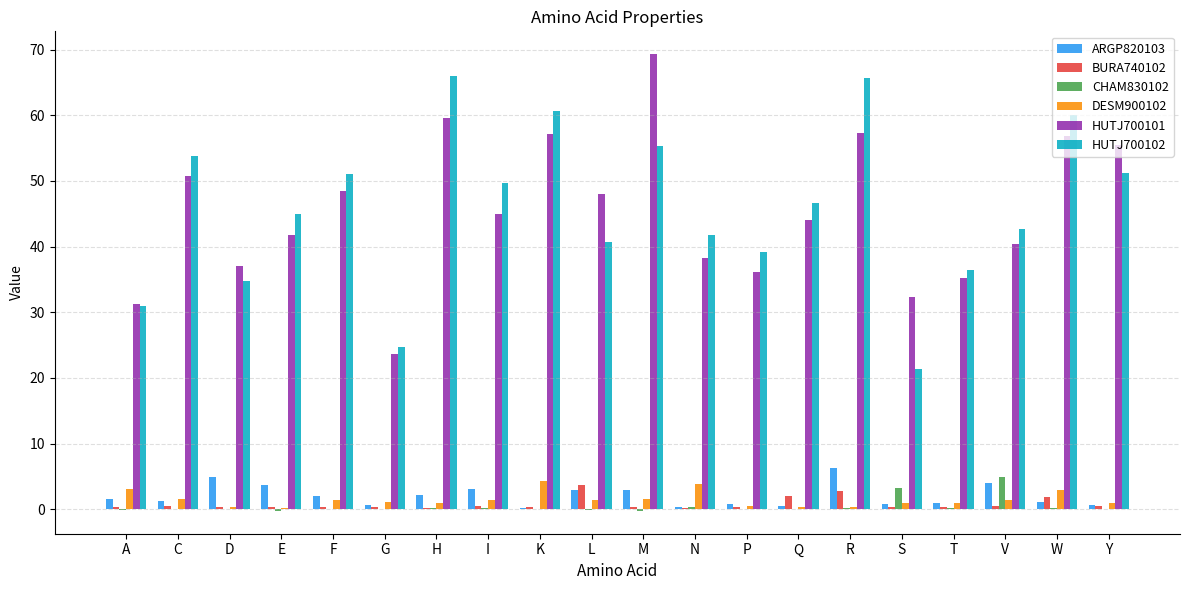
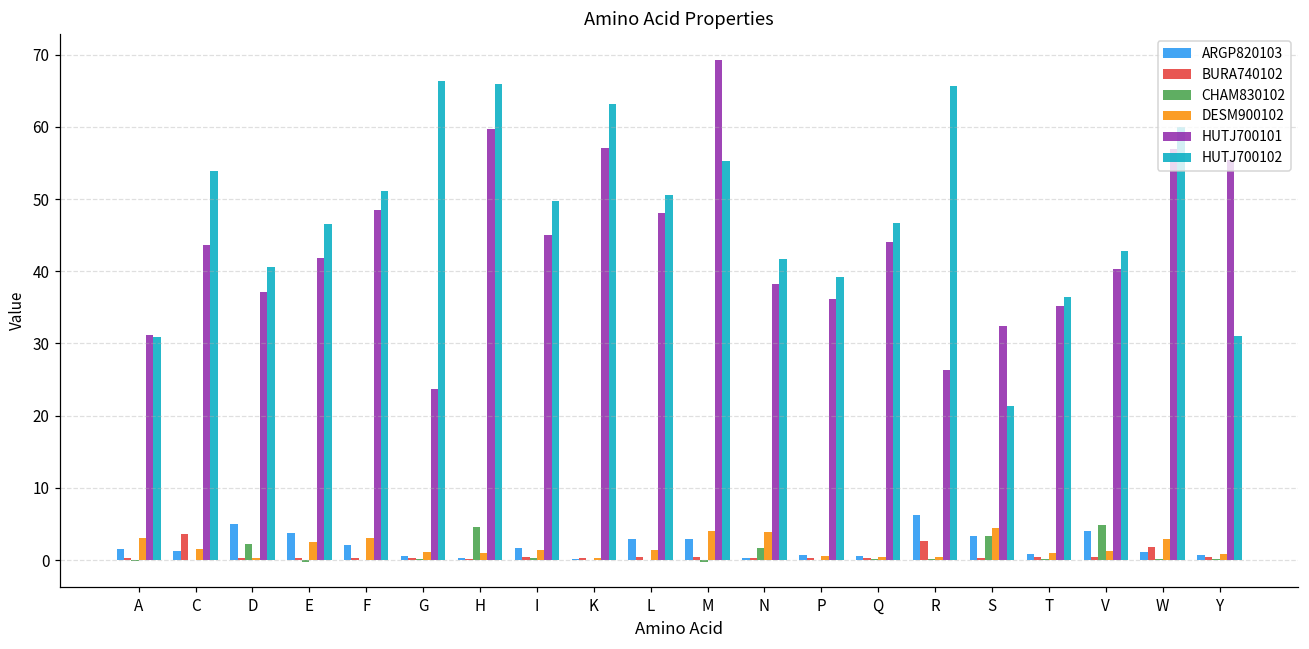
  {
    "ARGP820103": {
      "A": 2,
      "C": 1,
      "D": 5,
      "E": 4,
      "F": 2,
      "G": 1,
-     "H": 2,
-     "I": 3,
+     "H": 0,
+     "I": 2,
      "L": 3,
      "M": 3,
      "P": 1,
      "Q": 1,
      "R": 6,
-     "S": 1,
+     "S": 3,
      "T": 1,
      "V": 4,
      "W": 1,
      "Y": 1
    },
    "BURA740102": {
-     "C": 1,
+     "C": 4,
      "I": 0,
-     "L": 4,
-     "Q": 2,
+     "L": 0,
+     "Q": 0,
      "R": 3,
      "T": 0,
      "V": 0,
      "W": 2,
      "Y": 0
    },
    "CHAM830102": {
-     "D": 0,
-     "H": 0,
-     "N": 0,
+     "D": 2,
+     "H": 5,
+     "N": 2,
      "P": 0,
      "S": 3,
      "V": 5
    },
    "DESM900102": {
      "A": 3,
      "C": 2,
-     "E": 0,
-     "F": 1,
+     "E": 3,
+     "F": 3,
      "G": 1,
      "H": 1,
      "I": 1,
-     "K": 4,
+     "K": 0,
      "L": 1,
-     "M": 2,
+     "M": 4,
      "N": 4,
      "P": 1,
      "Q": 0,
-     "S": 1,
+     "S": 5,
      "T": 1,
      "V": 1,
      "W": 3,
      "Y": 1
    },
    "HUTJ700101": {
      "A": 31,
-     "C": 51,
+     "C": 44,
      "D": 37,
      "E": 42,
      "F": 49,
      "G": 24,
      "H": 60,
      "I": 45,
      "K": 57,
      "L": 48,
      "M": 69,
      "N": 38,
      "P": 36,
      "Q": 44,
-     "R": 57,
+     "R": 26,
      "S": 32,
      "T": 35,
      "V": 40
    },
    "HUTJ700102": {
      "A": 31,
      "C": 54,
-     "D": 35,
-     "E": 45,
+     "D": 41,
+     "E": 47,
      "F": 51,
-     "G": 25,
+     "G": 66,
      "H": 66,
      "I": 50,
-     "K": 61,
-     "L": 41,
+     "K": 63,
+     "L": 51,
      "M": 55,
      "N": 42,
      "P": 39,
      "Q": 47,
      "R": 66,
      "S": 21,
      "T": 37,
      "V": 43,
-     "Y": 51
+     "Y": 31
    }
  }
